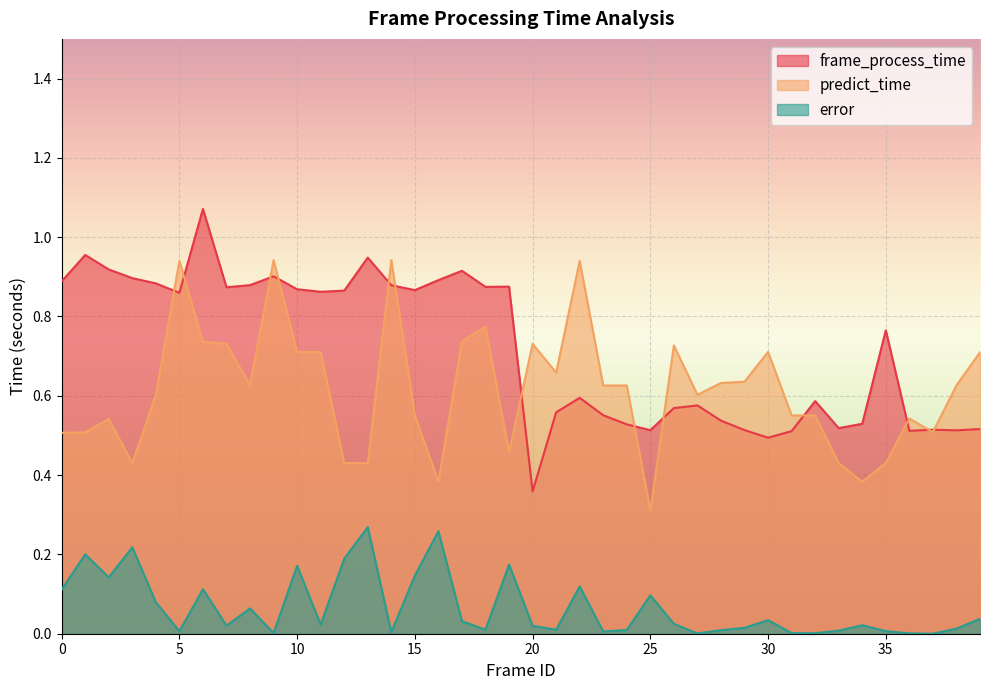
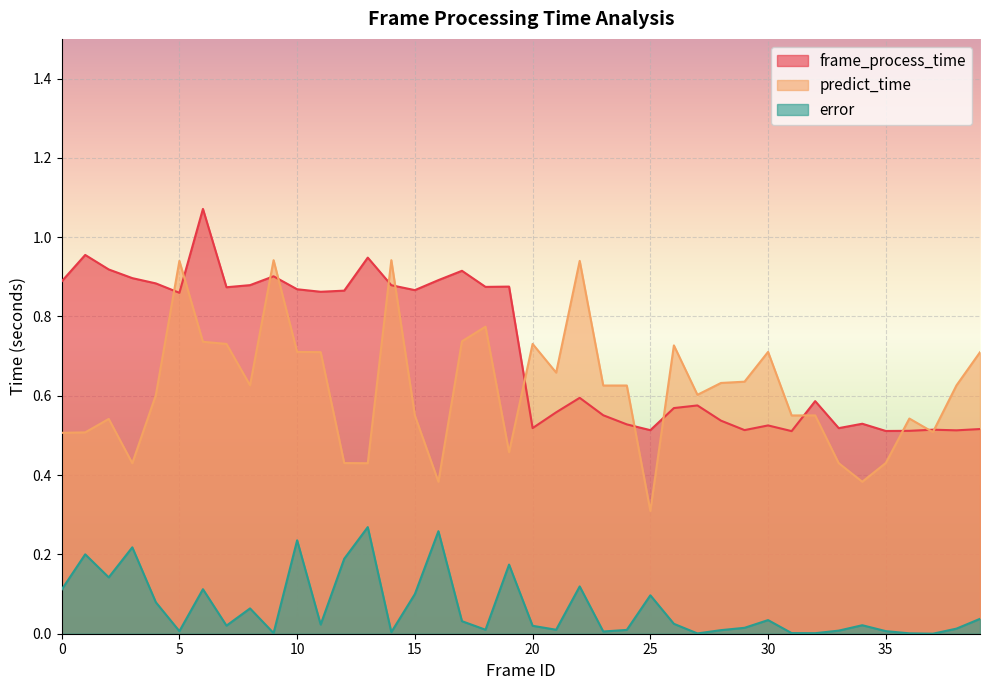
  {
    "frame_process_time": {
      "0": 0.89,
      "5": 0.86,
      "10": 0.87,
      "15": 0.87,
-     "20": 0.36,
+     "20": 0.52,
      "25": 0.51,
-     "30": 0.49,
-     "35": 0.77
+     "30": 0.53,
+     "35": 0.51
    },
    "predict_time": {
      "0": 0.51,
      "5": 0.94,
      "10": 0.71,
      "15": 0.55,
      "20": 0.73,
      "25": 0.31,
      "30": 0.71,
      "35": 0.43
    },
    "error": {
      "0": 0.11,
      "5": 0.01,
-     "10": 0.17,
-     "15": 0.15,
+     "10": 0.24,
+     "15": 0.10,
      "20": 0.02,
      "25": 0.10,
      "30": 0.03,
      "35": 0.01
    }
  }
